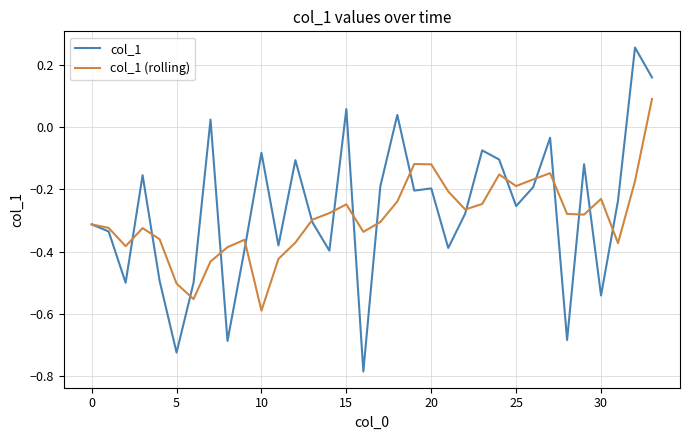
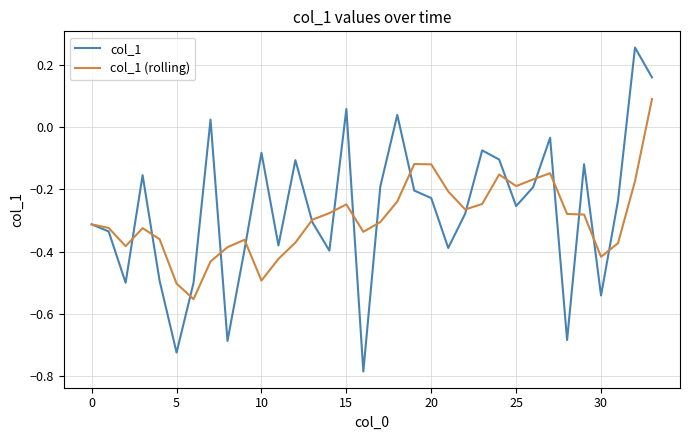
  {
    "col_1": {
      "5": -0.72,
      "10": -0.08,
      "15": 0.06,
-     "20": -0.20,
+     "20": -0.23,
      "25": -0.25,
      "30": -0.54
    },
    "col_1 (rolling)": {
      "5": -0.50,
-     "10": -0.59,
+     "10": -0.49,
      "15": -0.25,
      "20": -0.12,
      "25": -0.19,
-     "30": -0.23
+     "30": -0.42
    }
  }
